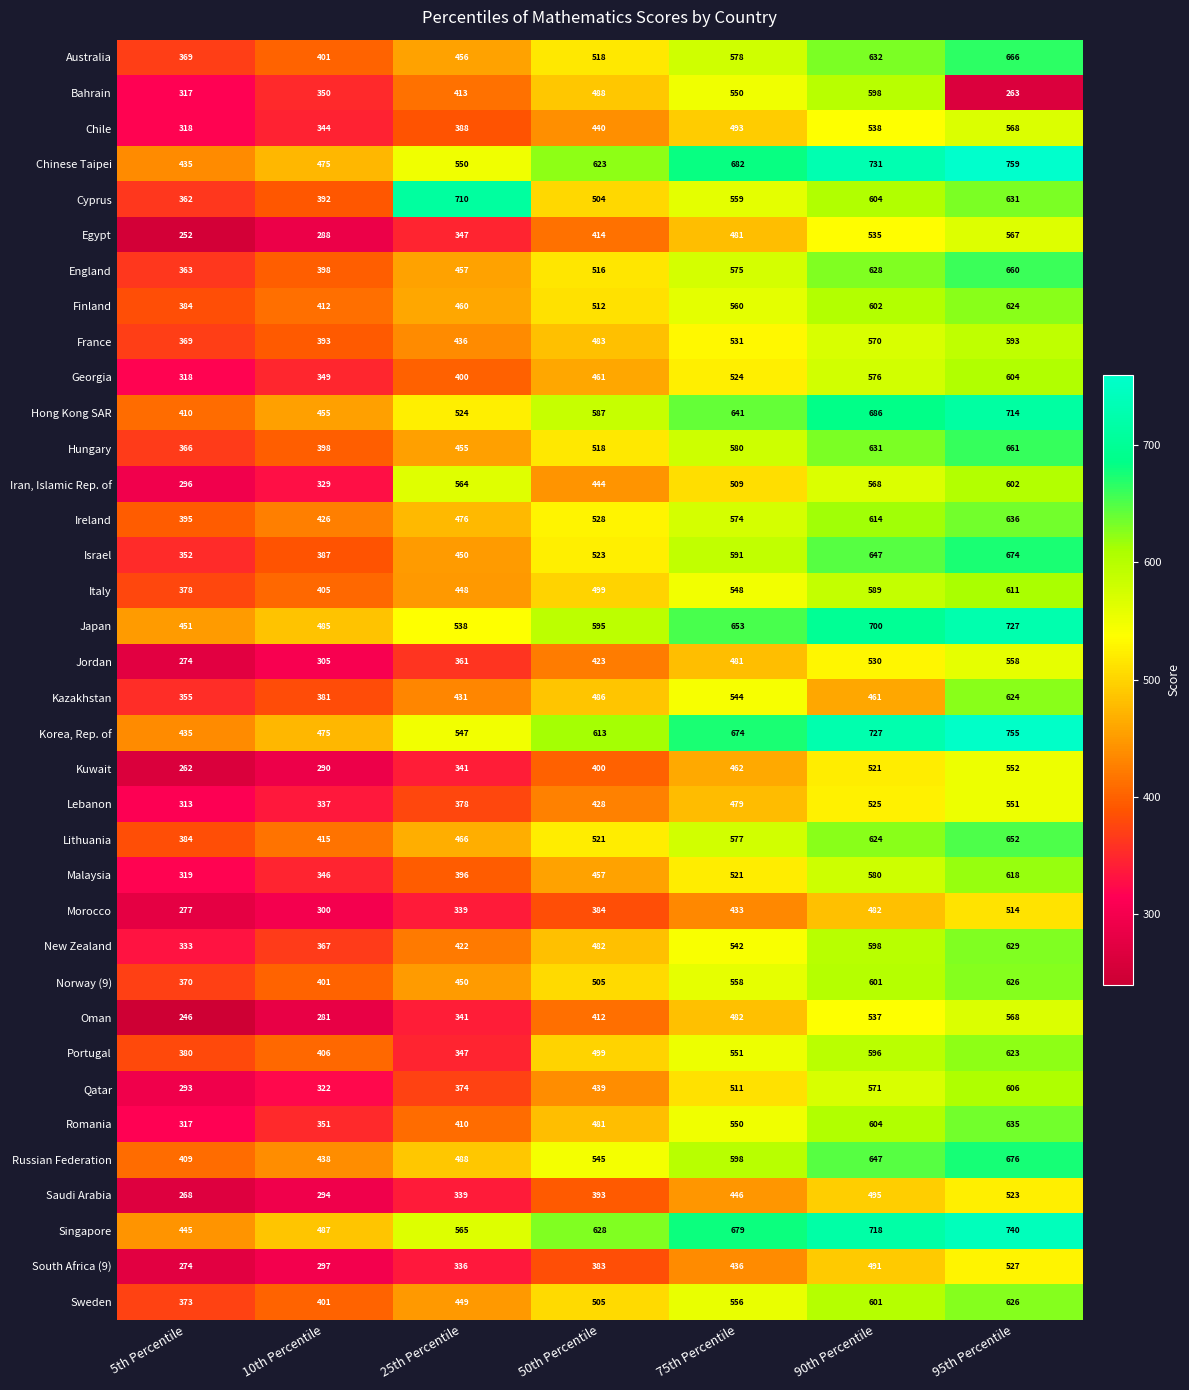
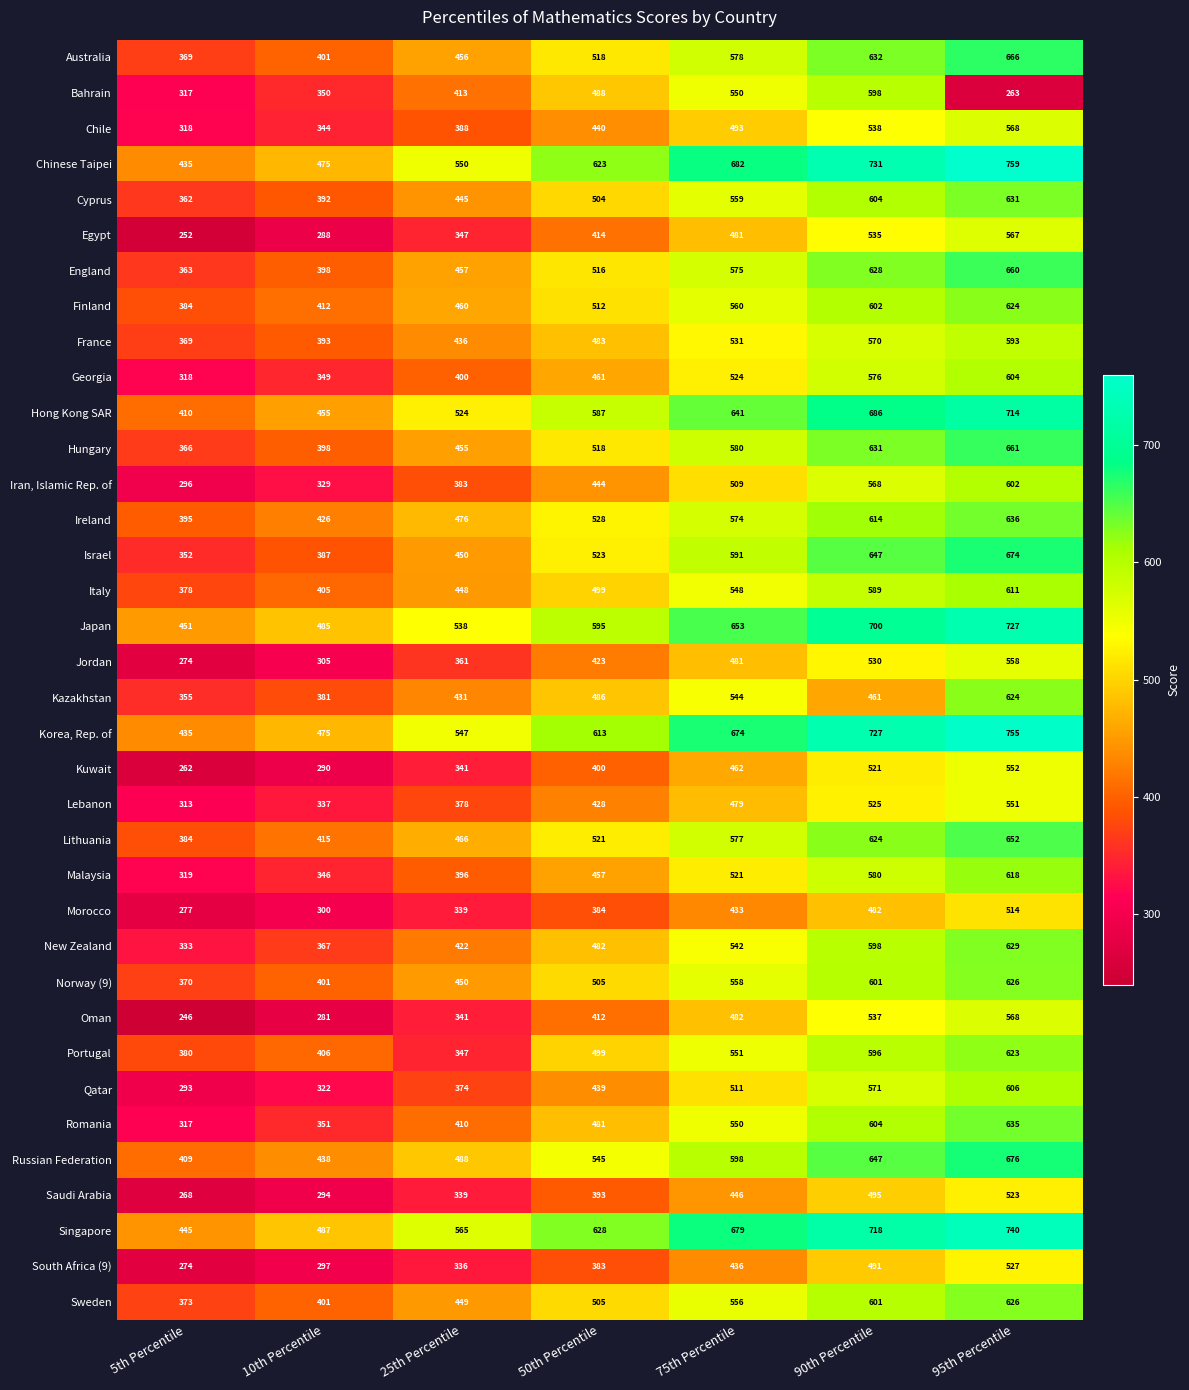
  {
    "Cyprus": {
      "5th Percentile": 362,
      "10th Percentile": 392,
-     "25th Percentile": 710,
+     "25th Percentile": 445,
      "50th Percentile": 504,
      "75th Percentile": 559,
      "90th Percentile": 604,
      "95th Percentile": 631
    },
    "Iran, Islamic Rep. of": {
      "5th Percentile": 296,
      "10th Percentile": 329,
-     "25th Percentile": 564,
+     "25th Percentile": 383,
      "50th Percentile": 444,
      "75th Percentile": 509,
      "90th Percentile": 568,
      "95th Percentile": 602
    }
  }
